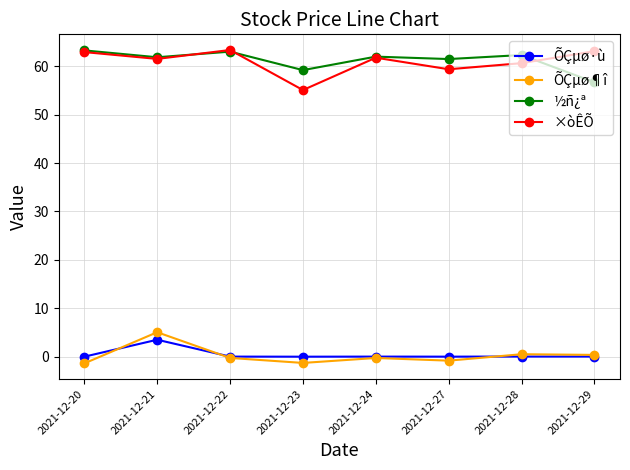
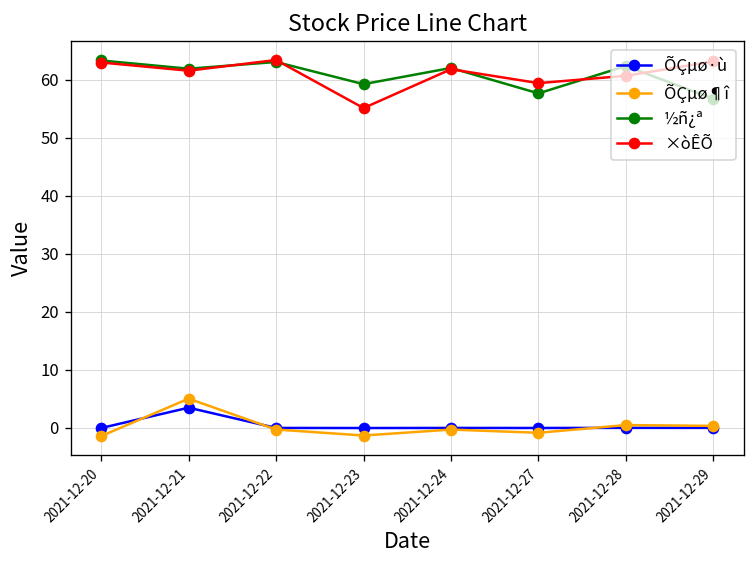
  {
    "ÕÇµø·ù": {
      "2021-12-20": 0,
      "2021-12-21": 3,
      "2021-12-23": 0,
      "2021-12-27": 0
    },
    "ÕÇµø¶î": {
      "2021-12-20": -1,
      "2021-12-21": 5,
      "2021-12-23": -1,
      "2021-12-27": -1
    },
    "½ñ¿ª": {
      "2021-12-23": 59,
-     "2021-12-27": 62
+     "2021-12-27": 58
    },
    "×òÊÕ": {
      "2021-12-23": 55,
      "2021-12-27": 59
    }
  }
